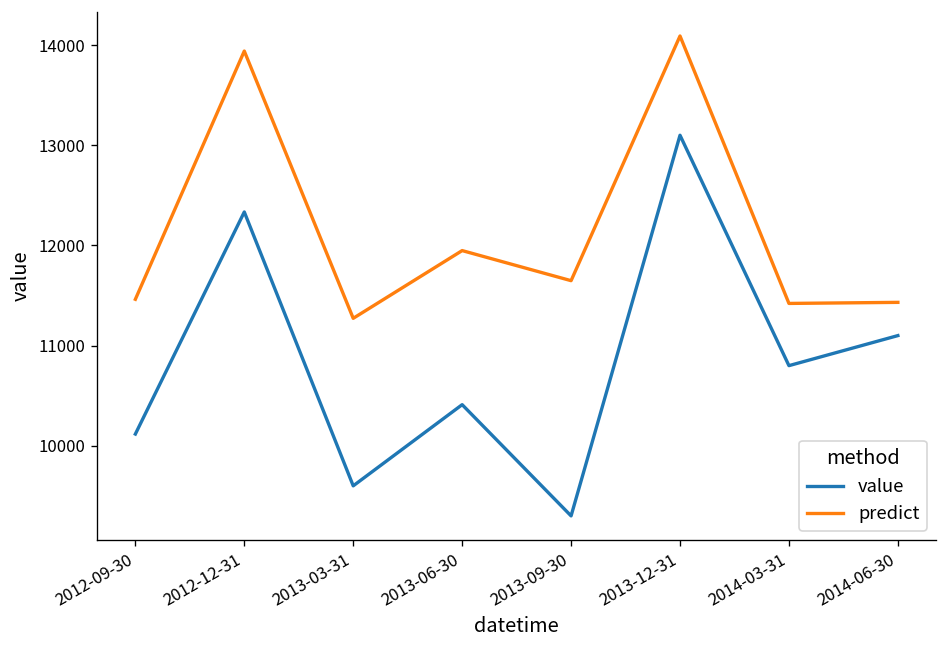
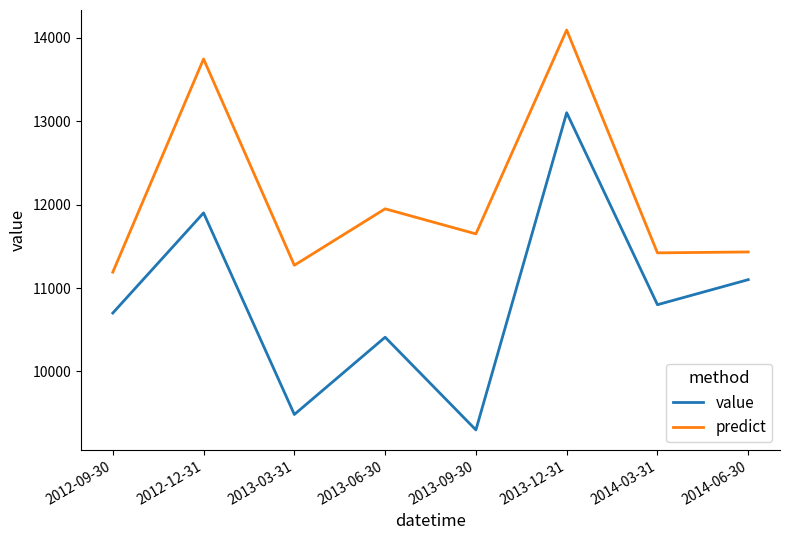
  {
    "value": {
-     "2012-09-30": 10100,
-     "2012-12-31": 12300,
-     "2013-03-31": 9600,
+     "2012-09-30": 10700,
+     "2012-12-31": 11900,
+     "2013-03-31": 9500,
      "2013-06-30": 10400,
      "2013-09-30": 9300,
      "2013-12-31": 13100,
      "2014-03-31": 10800,
      "2014-06-30": 11100
    },
    "predict": {
-     "2012-09-30": 11500,
-     "2012-12-31": 13900,
+     "2012-09-30": 11200,
+     "2012-12-31": 13700,
      "2013-03-31": 11300,
      "2013-06-30": 11900,
      "2013-09-30": 11600,
      "2013-12-31": 14100,
      "2014-03-31": 11400,
      "2014-06-30": 11400
    }
  }
